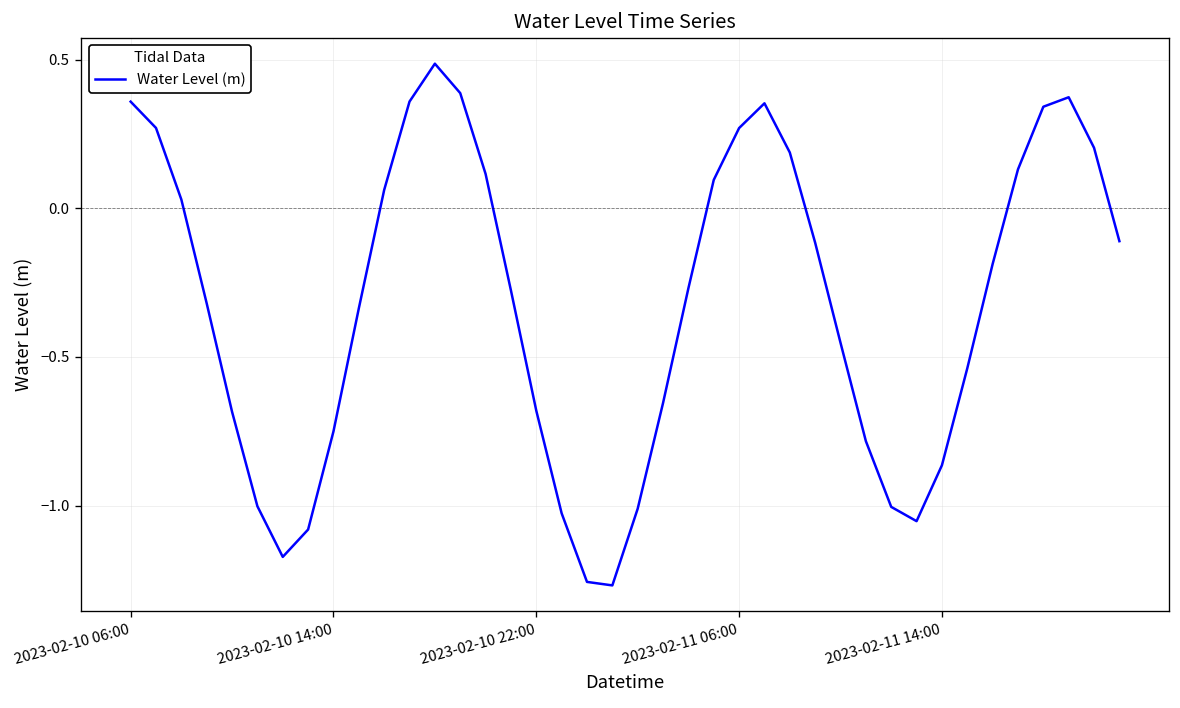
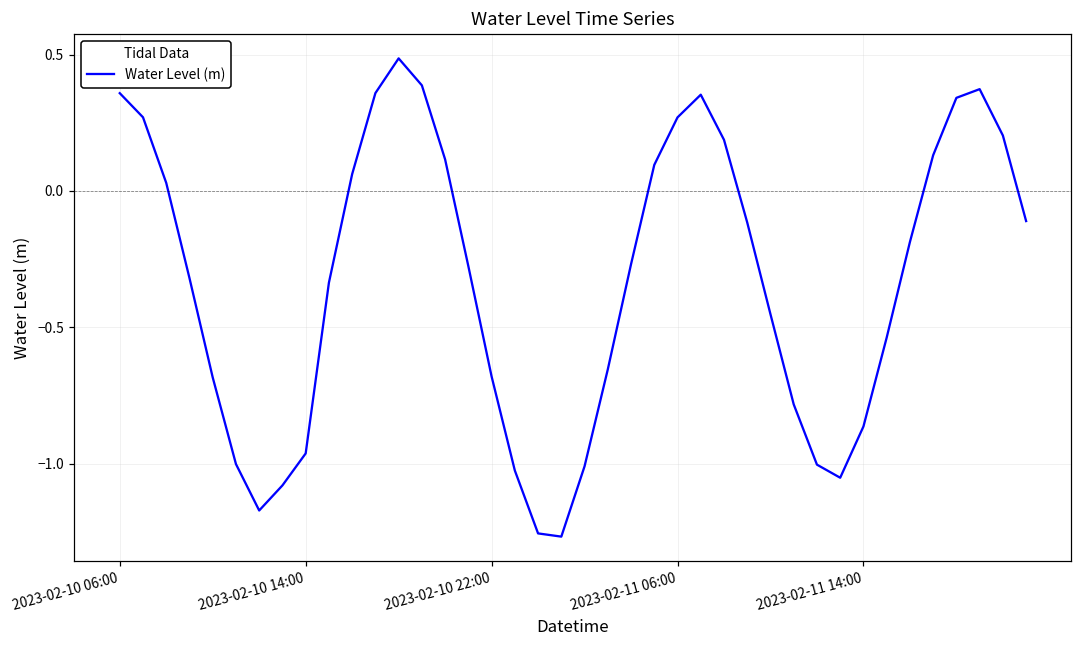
  {
    "2023-02-10 06:00": 0.36,
-   "2023-02-10 14:00": -0.75,
+   "2023-02-10 14:00": -0.96,
    "2023-02-10 22:00": -0.68,
    "2023-02-11 06:00": 0.27,
    "2023-02-11 14:00": -0.86
  }
